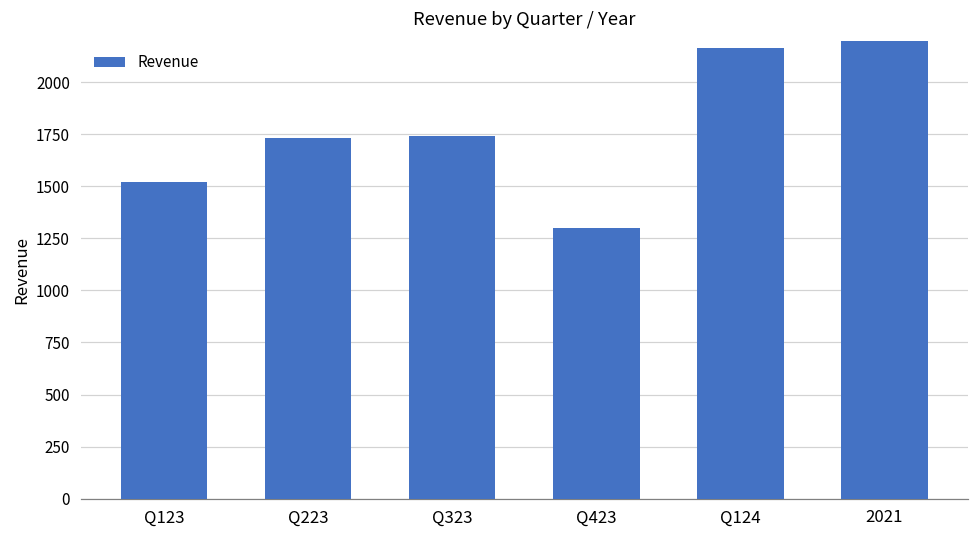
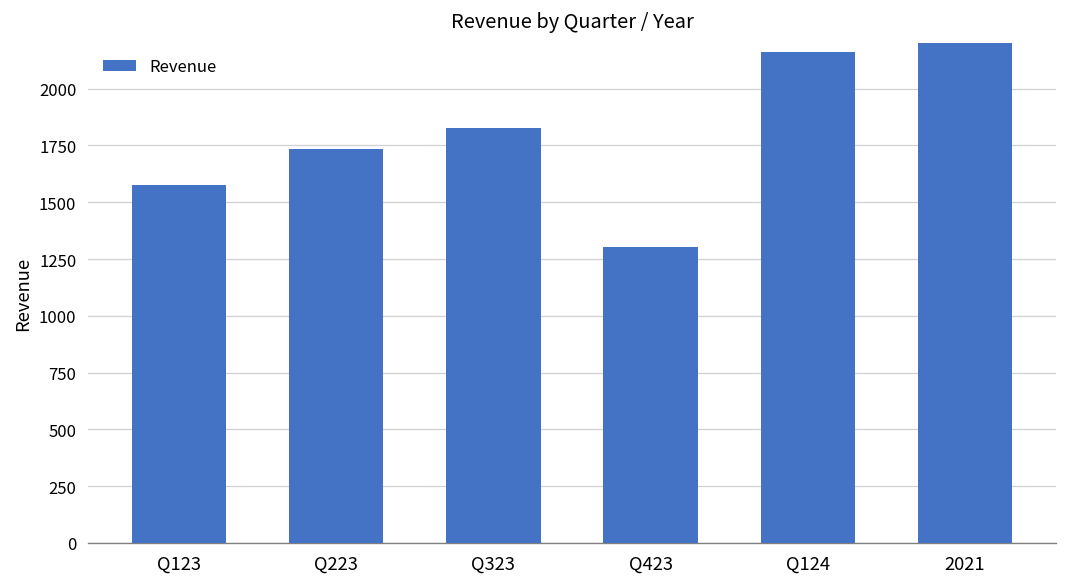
  {
-   "Q123": 1520,
+   "Q123": 1570,
    "Q223": 1730,
-   "Q323": 1740,
+   "Q323": 1830,
    "Q423": 1300,
    "Q124": 2160
  }
